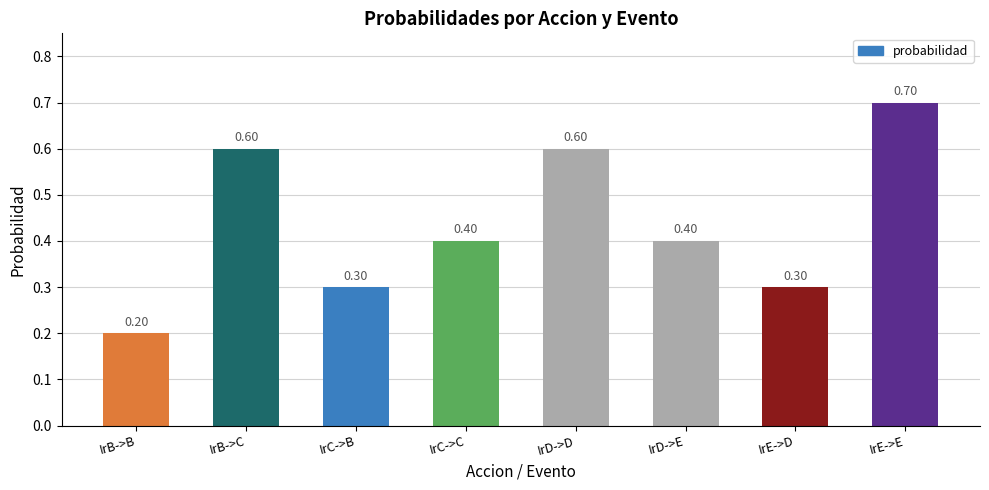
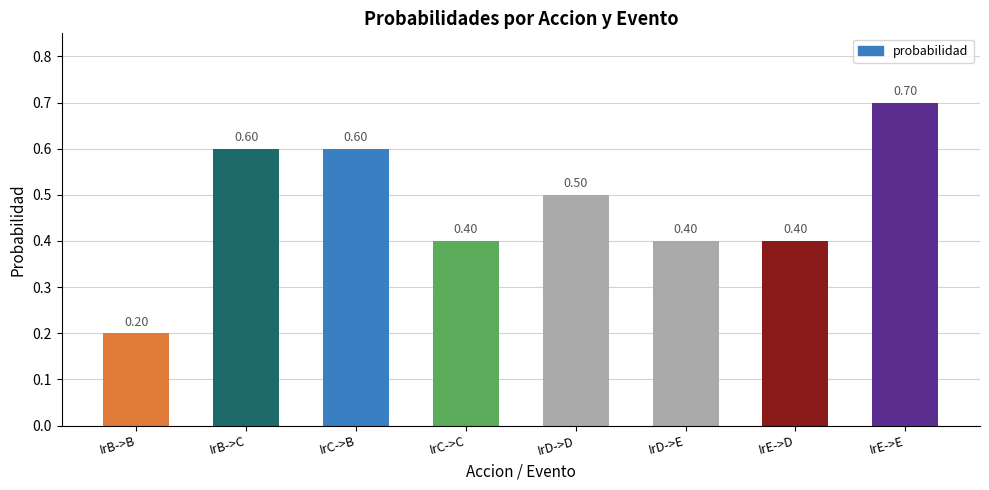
  {
    "IrB->B": 0.20,
    "IrB->C": 0.60,
-   "IrC->B": 0.30,
+   "IrC->B": 0.60,
    "IrC->C": 0.40,
-   "IrD->D": 0.60,
+   "IrD->D": 0.50,
    "IrD->E": 0.40,
-   "IrE->D": 0.30,
+   "IrE->D": 0.40,
    "IrE->E": 0.70
  }
